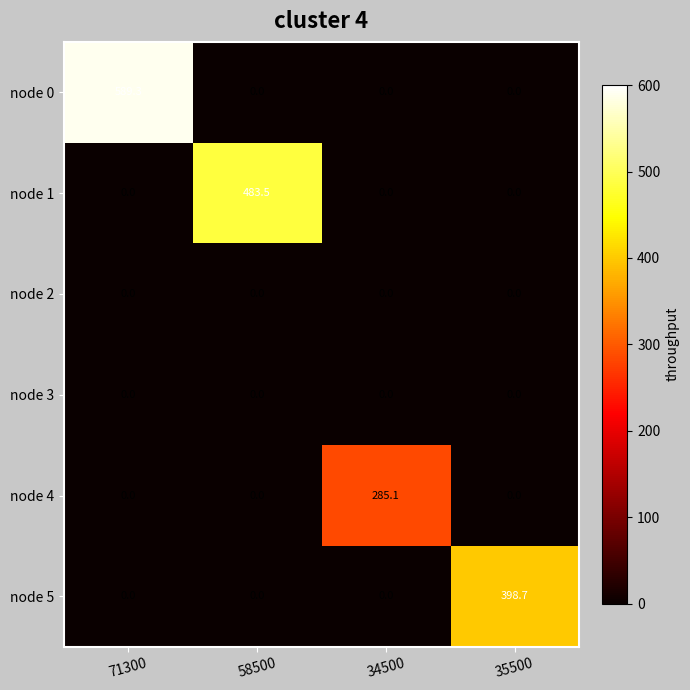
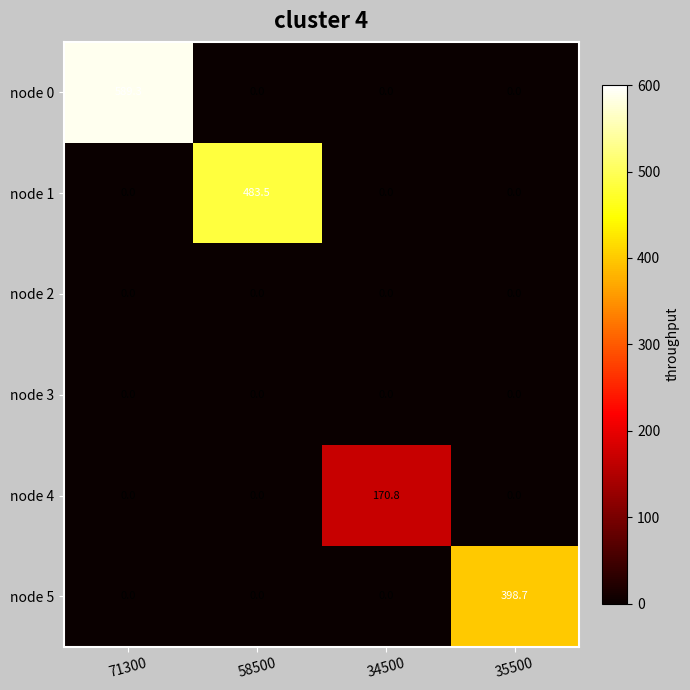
  {
    "node 1": {
      "58500": 483.5
    },
    "node 4": {
-     "34500": 285.1
+     "34500": 170.8
    },
    "node 5": {
      "35500": 398.7
    }
  }
